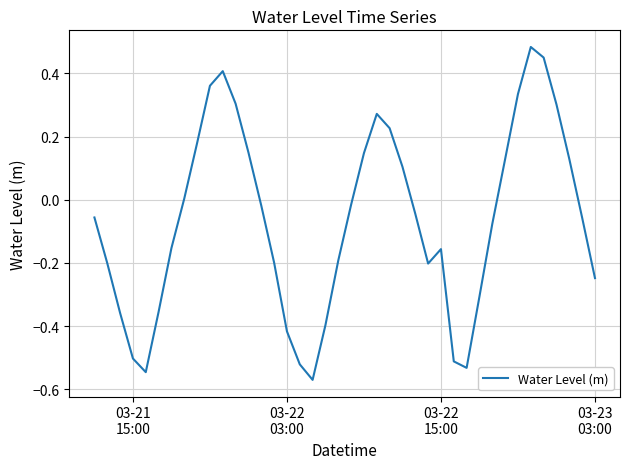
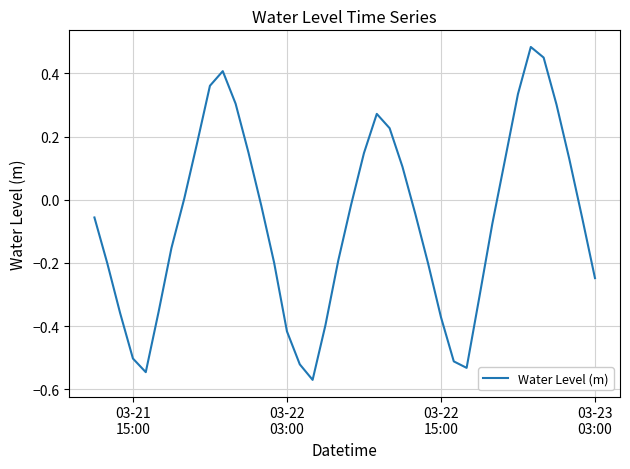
  {
    "03-21 15:00": -0.50,
    "03-22 03:00": -0.42,
-   "03-22 15:00": -0.16,
+   "03-22 15:00": -0.37,
    "03-23 03:00": -0.25
  }
